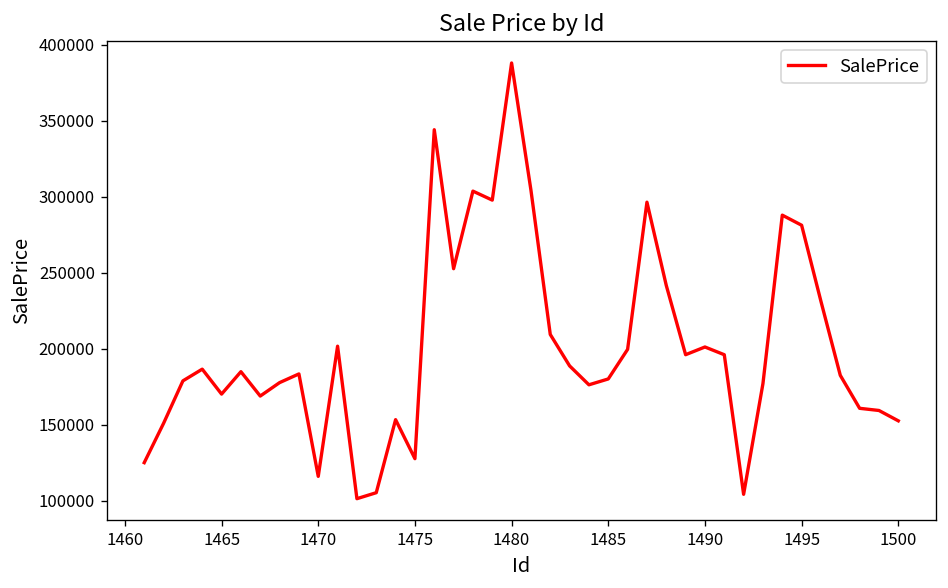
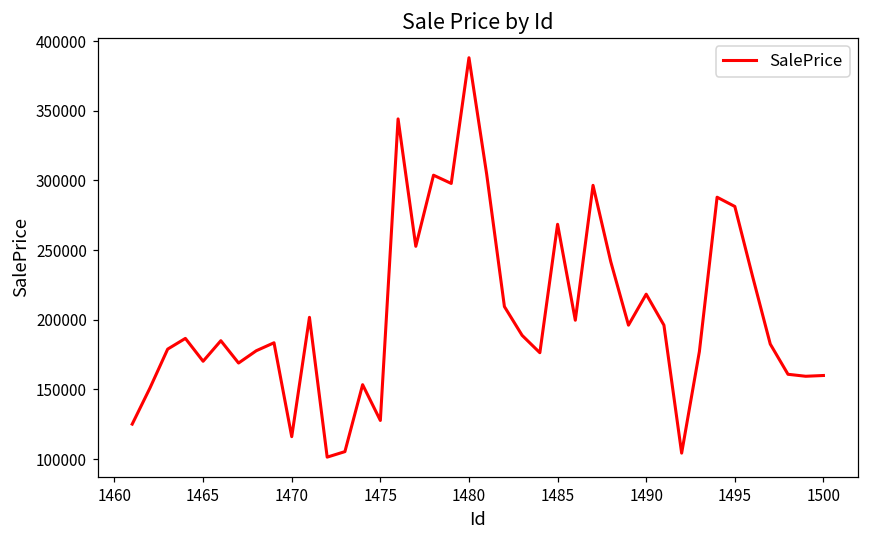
  {
    "1465": 170000,
    "1470": 116000,
    "1475": 128000,
    "1480": 388000,
-   "1485": 180000,
-   "1490": 201000,
+   "1485": 269000,
+   "1490": 218000,
    "1495": 281000,
-   "1500": 153000
+   "1500": 160000
  }
